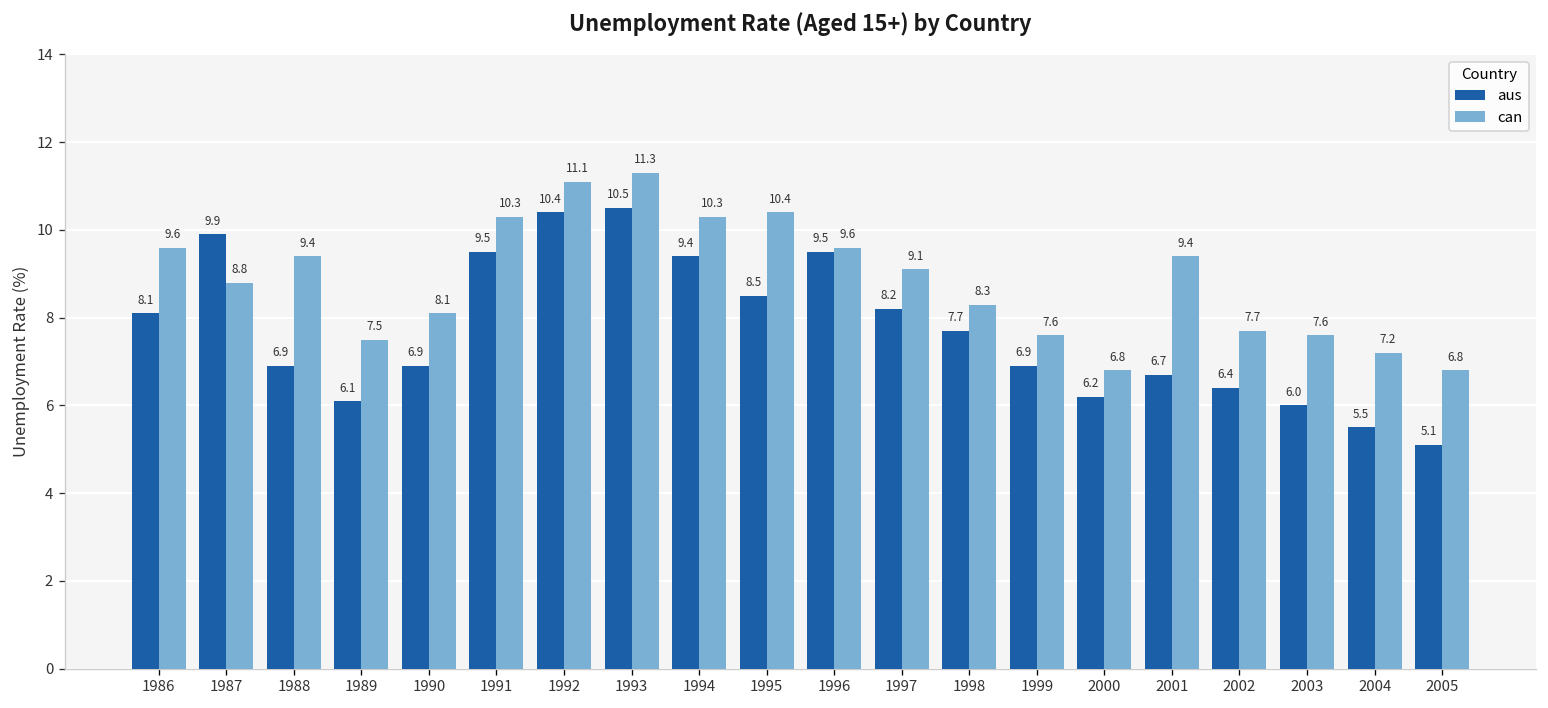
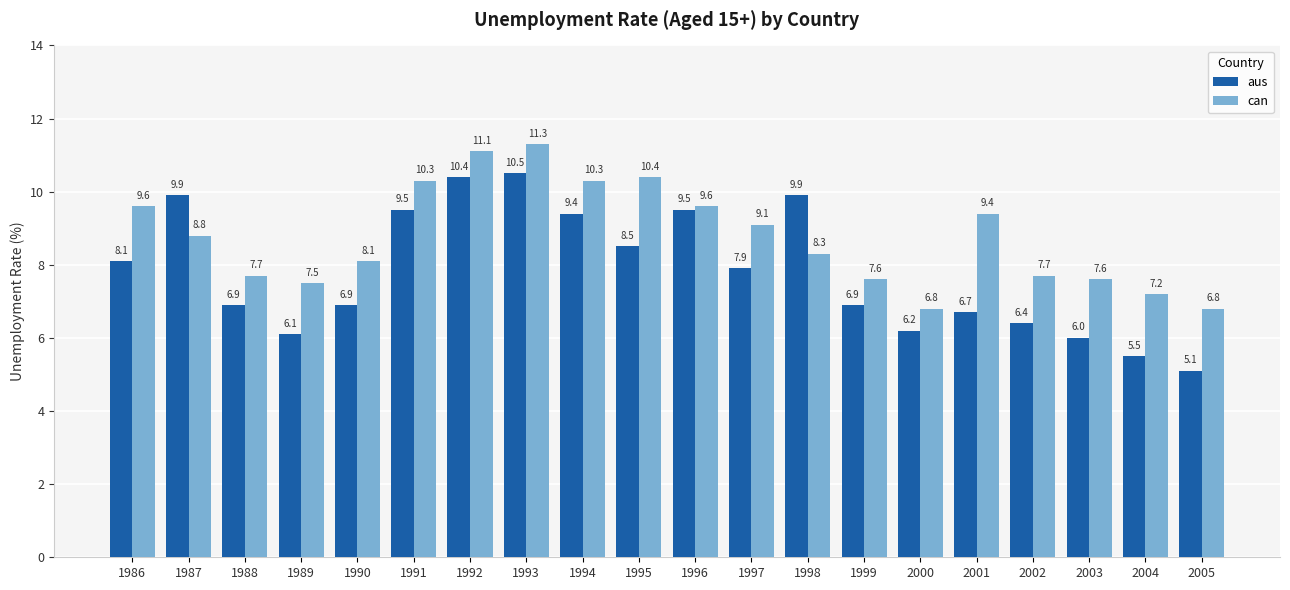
  {
    "aus": {
      "1986": 8.1,
      "1987": 9.9,
      "1988": 6.9,
      "1989": 6.1,
      "1990": 6.9,
      "1991": 9.5,
      "1992": 10.4,
      "1993": 10.5,
      "1994": 9.4,
      "1995": 8.5,
      "1996": 9.5,
-     "1997": 8.2,
-     "1998": 7.7,
+     "1997": 7.9,
+     "1998": 9.9,
      "1999": 6.9,
      "2000": 6.2,
      "2001": 6.7,
      "2002": 6.4,
      "2003": 6.0,
      "2004": 5.5,
      "2005": 5.1
    },
    "can": {
      "1986": 9.6,
      "1987": 8.8,
-     "1988": 9.4,
+     "1988": 7.7,
      "1989": 7.5,
      "1990": 8.1,
      "1991": 10.3,
      "1992": 11.1,
      "1993": 11.3,
      "1994": 10.3,
      "1995": 10.4,
      "1996": 9.6,
      "1997": 9.1,
      "1998": 8.3,
      "1999": 7.6,
      "2000": 6.8,
      "2001": 9.4,
      "2002": 7.7,
      "2003": 7.6,
      "2004": 7.2,
      "2005": 6.8
    }
  }
